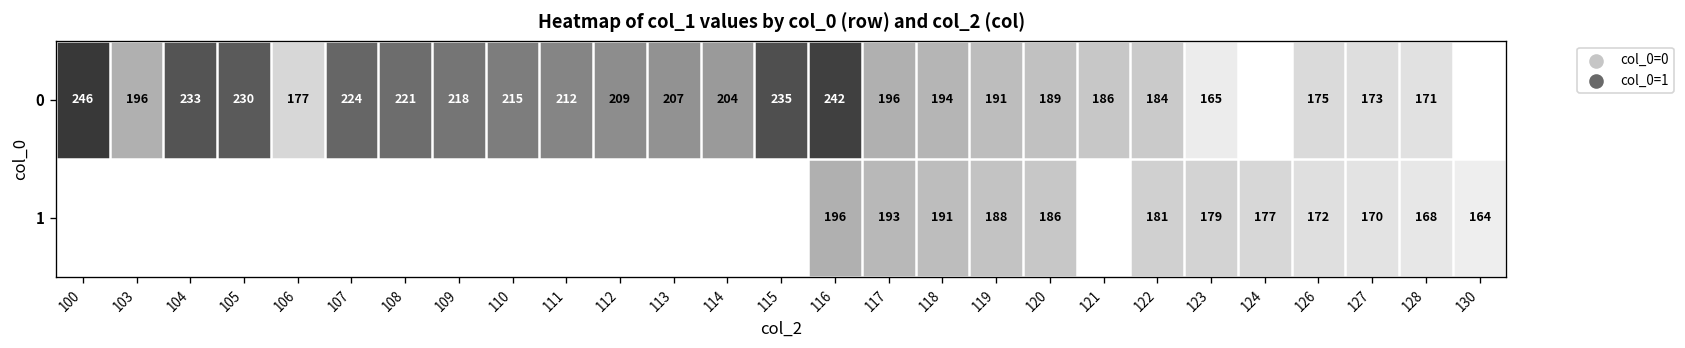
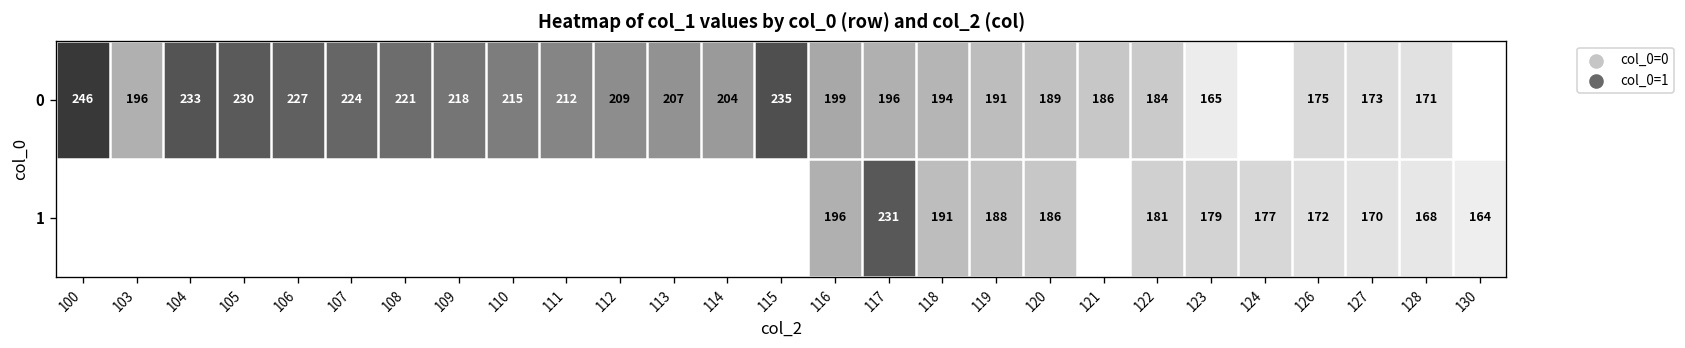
  {
    "0": {
      "100": 246,
      "103": 196,
      "104": 233,
      "105": 230,
-     "106": 177,
+     "106": 227,
      "107": 224,
      "108": 221,
      "109": 218,
      "110": 215,
      "111": 212,
      "112": 209,
      "113": 207,
      "114": 204,
      "115": 235,
-     "116": 242,
+     "116": 199,
      "117": 196,
      "118": 194,
      "119": 191,
      "120": 189,
      "121": 186,
      "122": 184,
      "123": 165,
      "126": 175,
      "127": 173,
      "128": 171
    },
    "1": {
      "116": 196,
-     "117": 193,
+     "117": 231,
      "118": 191,
      "119": 188,
      "120": 186,
      "122": 181,
      "123": 179,
      "124": 177,
      "126": 172,
      "127": 170,
      "128": 168,
      "130": 164
    }
  }
